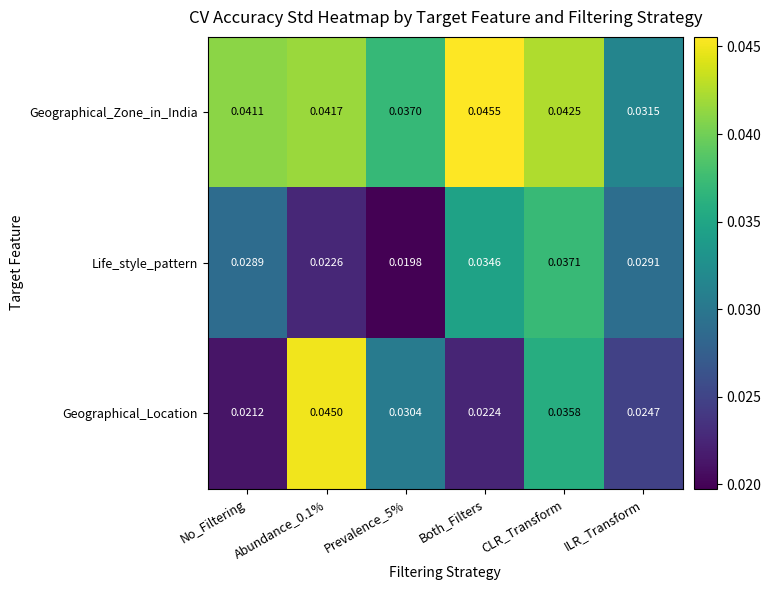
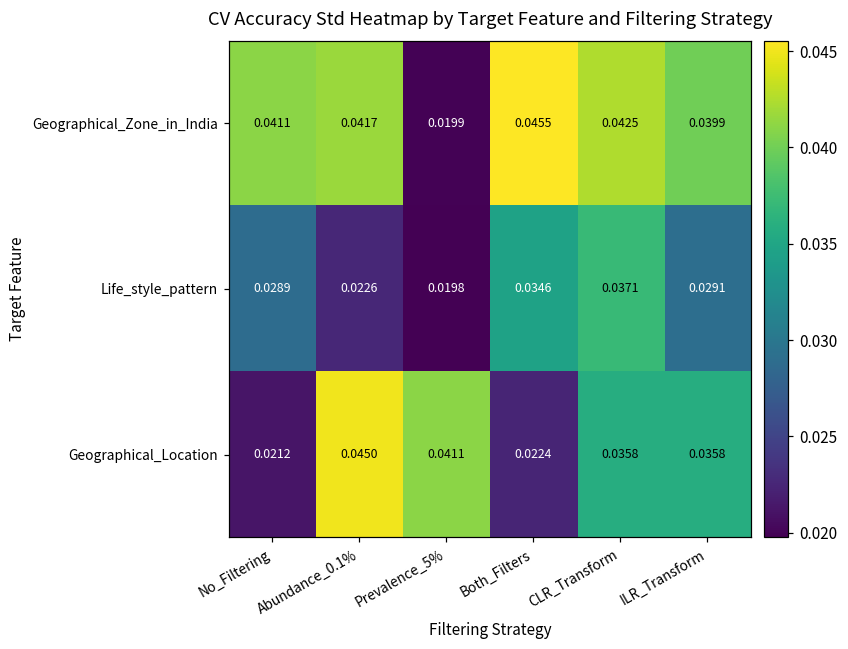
  {
    "Geographical_Zone_in_India": {
      "No_Filtering": 0.0411,
      "Abundance_0.1%": 0.0417,
-     "Prevalence_5%": 0.0370,
+     "Prevalence_5%": 0.0199,
      "Both_Filters": 0.0455,
      "CLR_Transform": 0.0425,
-     "ILR_Transform": 0.0315
+     "ILR_Transform": 0.0399
    },
    "Life_style_pattern": {
      "No_Filtering": 0.0289,
      "Abundance_0.1%": 0.0226,
      "Prevalence_5%": 0.0198,
      "Both_Filters": 0.0346,
      "CLR_Transform": 0.0371,
      "ILR_Transform": 0.0291
    },
    "Geographical_Location": {
      "No_Filtering": 0.0212,
      "Abundance_0.1%": 0.0450,
-     "Prevalence_5%": 0.0304,
+     "Prevalence_5%": 0.0411,
      "Both_Filters": 0.0224,
      "CLR_Transform": 0.0358,
-     "ILR_Transform": 0.0247
+     "ILR_Transform": 0.0358
    }
  }
